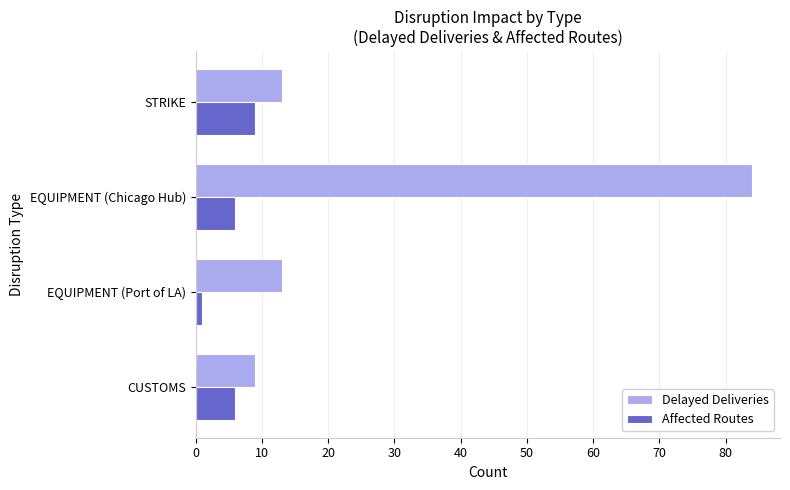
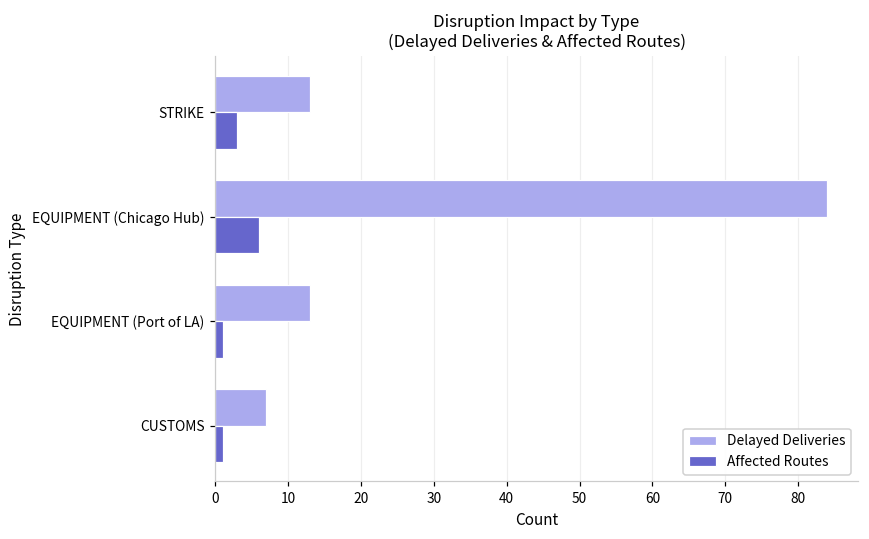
  {
    "Delayed Deliveries": {
      "STRIKE": 13,
      "EQUIPMENT (Chicago Hub)": 84,
      "EQUIPMENT (Port of LA)": 13,
-     "CUSTOMS": 9
+     "CUSTOMS": 7
    },
    "Affected Routes": {
-     "STRIKE": 9,
+     "STRIKE": 3,
      "EQUIPMENT (Chicago Hub)": 6,
      "EQUIPMENT (Port of LA)": 1,
-     "CUSTOMS": 6
+     "CUSTOMS": 1
    }
  }
